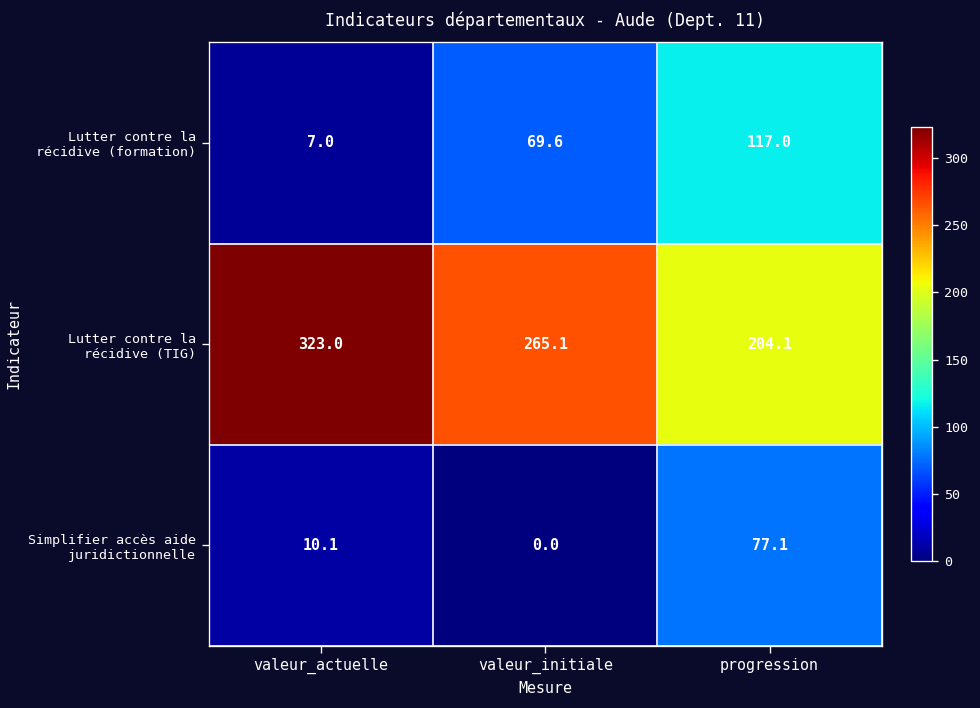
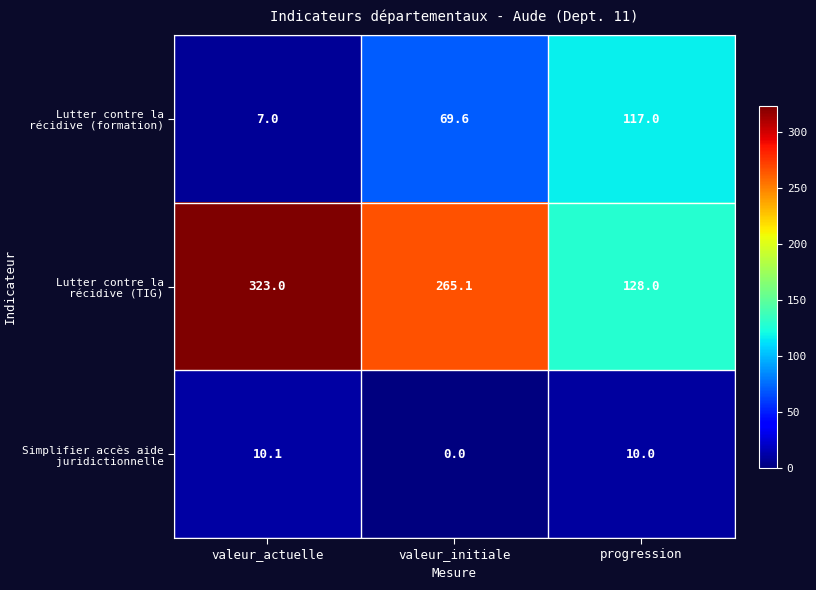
  {
    "Lutter contre la récidive (formation)": {
      "valeur_actuelle": 7.0,
      "valeur_initiale": 69.6,
      "progression": 117.0
    },
    "Lutter contre la récidive (TIG)": {
      "valeur_actuelle": 323.0,
      "valeur_initiale": 265.1,
-     "progression": 204.1
+     "progression": 128.0
    },
    "Simplifier accès aide juridictionnelle": {
      "valeur_actuelle": 10.1,
      "valeur_initiale": 0.0,
-     "progression": 77.1
+     "progression": 10.0
    }
  }
